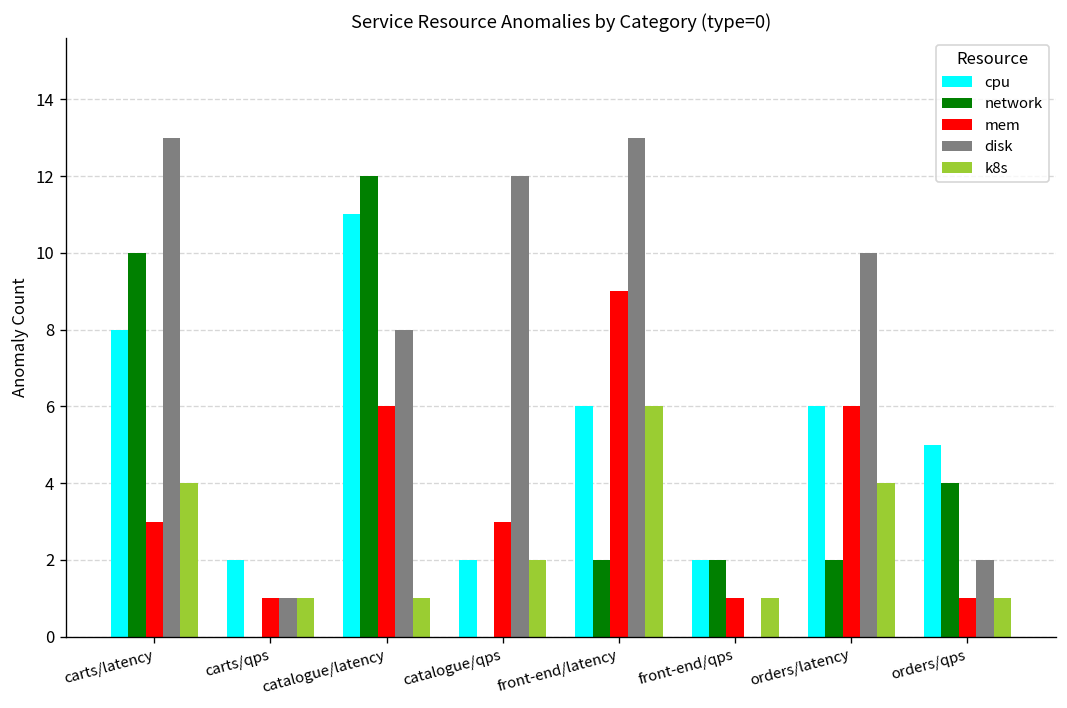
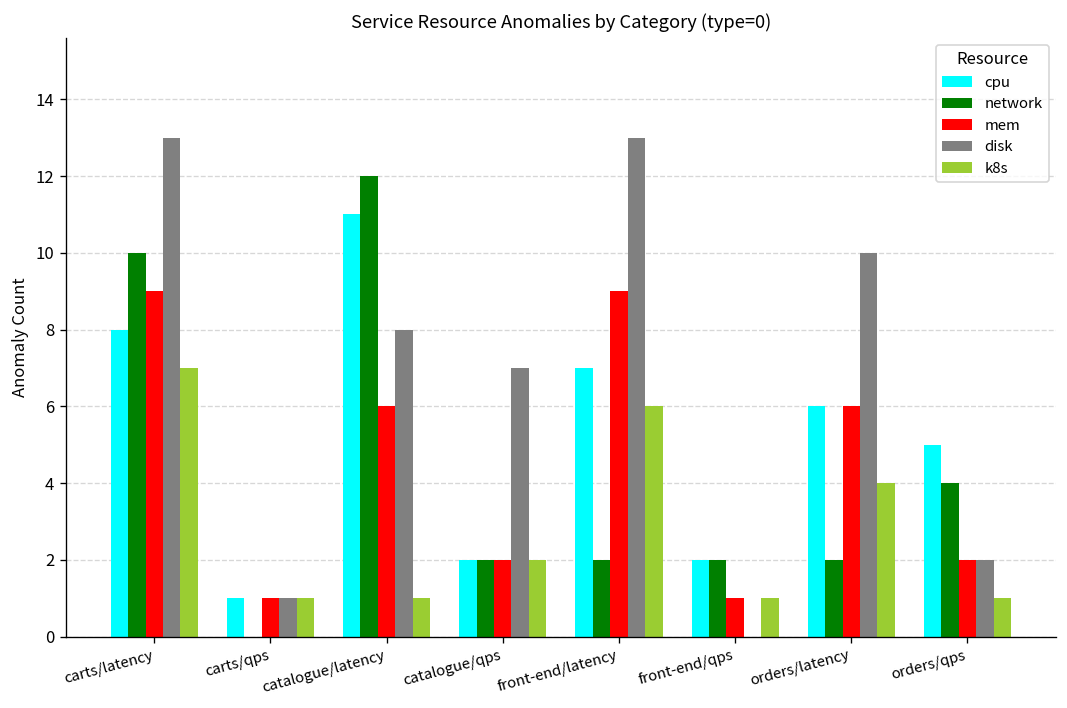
  {
    "cpu": {
      "carts/latency": 8,
-     "carts/qps": 2,
+     "carts/qps": 1,
      "catalogue/latency": 11,
      "catalogue/qps": 2,
-     "front-end/latency": 6,
+     "front-end/latency": 7,
      "front-end/qps": 2,
      "orders/latency": 6,
      "orders/qps": 5
    },
    "network": {
      "carts/latency": 10,
      "carts/qps": 0,
      "catalogue/latency": 12,
-     "catalogue/qps": 0,
+     "catalogue/qps": 2,
      "front-end/latency": 2,
      "front-end/qps": 2,
      "orders/latency": 2,
      "orders/qps": 4
    },
    "mem": {
-     "carts/latency": 3,
+     "carts/latency": 9,
      "carts/qps": 1,
      "catalogue/latency": 6,
-     "catalogue/qps": 3,
+     "catalogue/qps": 2,
      "front-end/latency": 9,
      "front-end/qps": 1,
      "orders/latency": 6,
-     "orders/qps": 1
+     "orders/qps": 2
    },
    "disk": {
      "carts/latency": 13,
      "carts/qps": 1,
      "catalogue/latency": 8,
-     "catalogue/qps": 12,
+     "catalogue/qps": 7,
      "front-end/latency": 13,
      "front-end/qps": 0,
      "orders/latency": 10,
      "orders/qps": 2
    },
    "k8s": {
-     "carts/latency": 4,
+     "carts/latency": 7,
      "carts/qps": 1,
      "catalogue/latency": 1,
      "catalogue/qps": 2,
      "front-end/latency": 6,
      "front-end/qps": 1,
      "orders/latency": 4,
      "orders/qps": 1
    }
  }
